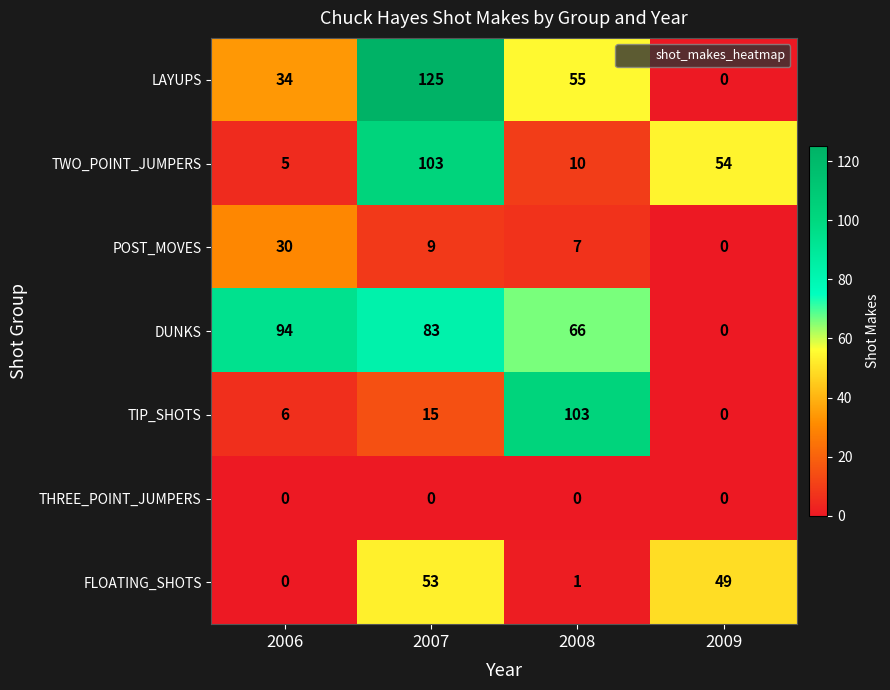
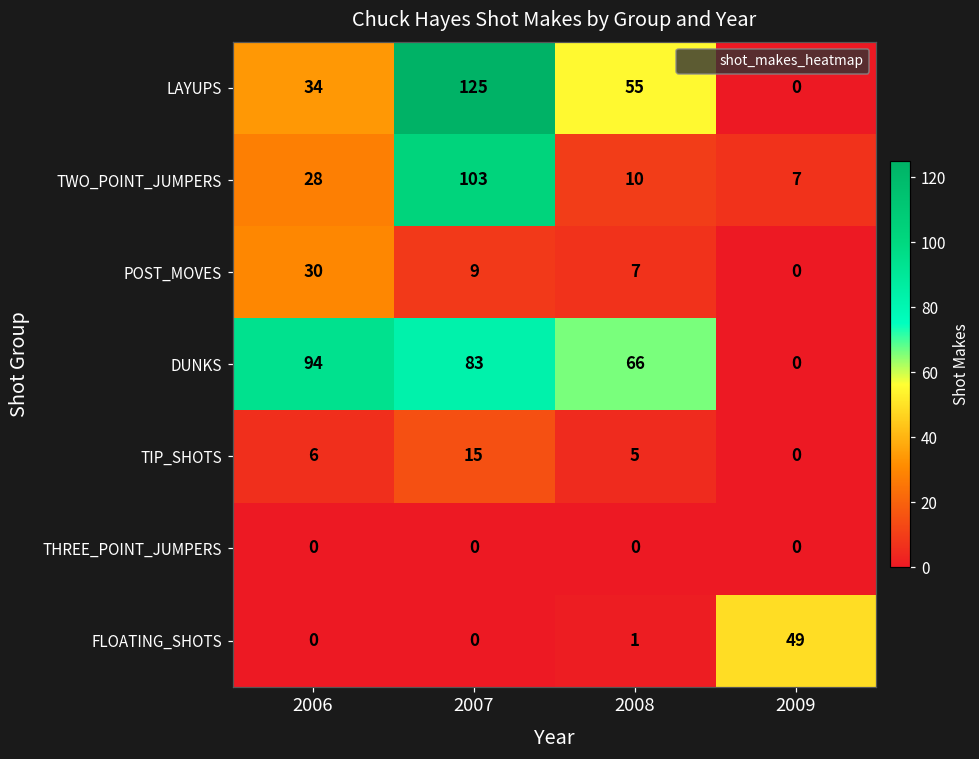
  {
    "LAYUPS": {
      "2006": 34,
      "2007": 125,
      "2008": 55,
      "2009": 0
    },
    "TWO_POINT_JUMPERS": {
-     "2006": 5,
+     "2006": 28,
      "2007": 103,
      "2008": 10,
-     "2009": 54
+     "2009": 7
    },
    "POST_MOVES": {
      "2006": 30,
      "2007": 9,
      "2008": 7,
      "2009": 0
    },
    "DUNKS": {
      "2006": 94,
      "2007": 83,
      "2008": 66,
      "2009": 0
    },
    "TIP_SHOTS": {
      "2006": 6,
      "2007": 15,
-     "2008": 103,
+     "2008": 5,
      "2009": 0
    },
    "THREE_POINT_JUMPERS": {
      "2006": 0,
      "2007": 0,
      "2008": 0,
      "2009": 0
    },
    "FLOATING_SHOTS": {
      "2006": 0,
-     "2007": 53,
+     "2007": 0,
      "2008": 1,
      "2009": 49
    }
  }
